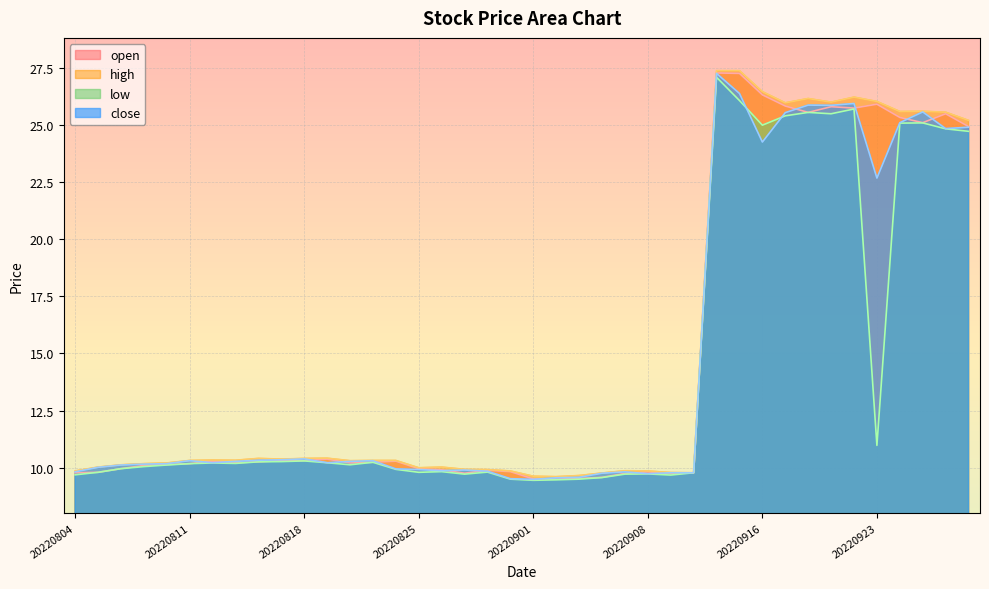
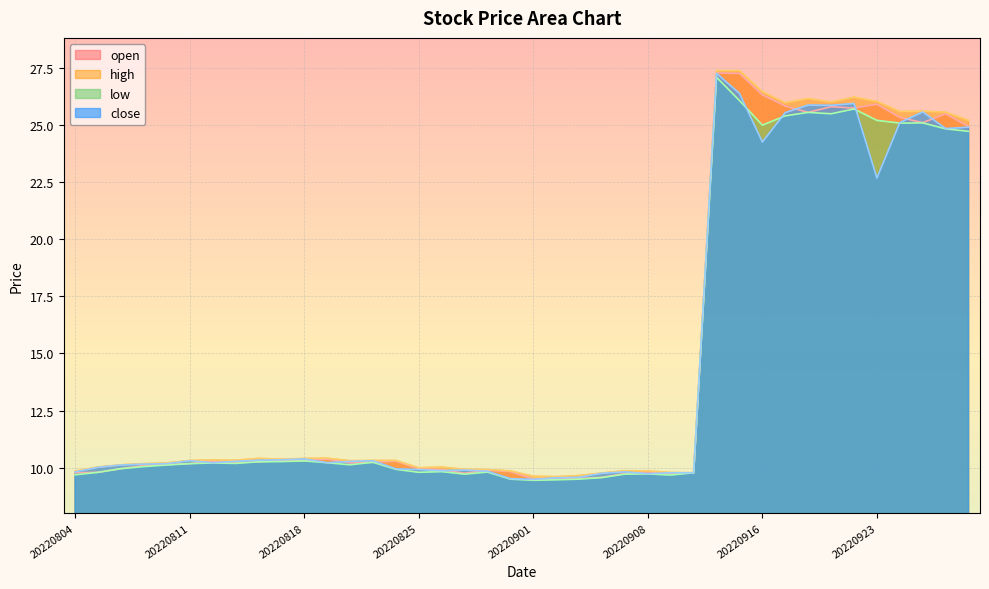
  {
    "open": {
      "20220916": 26.3,
      "20220923": 25.9
    },
    "high": {
      "20220901": 9.6,
      "20220916": 26.5,
      "20220923": 26.1
    },
    "low": {
      "20220825": 9.8,
      "20220916": 25.0,
-     "20220923": 11.0
+     "20220923": 25.2
    },
    "close": {
      "20220916": 24.3,
      "20220923": 22.7
    }
  }
